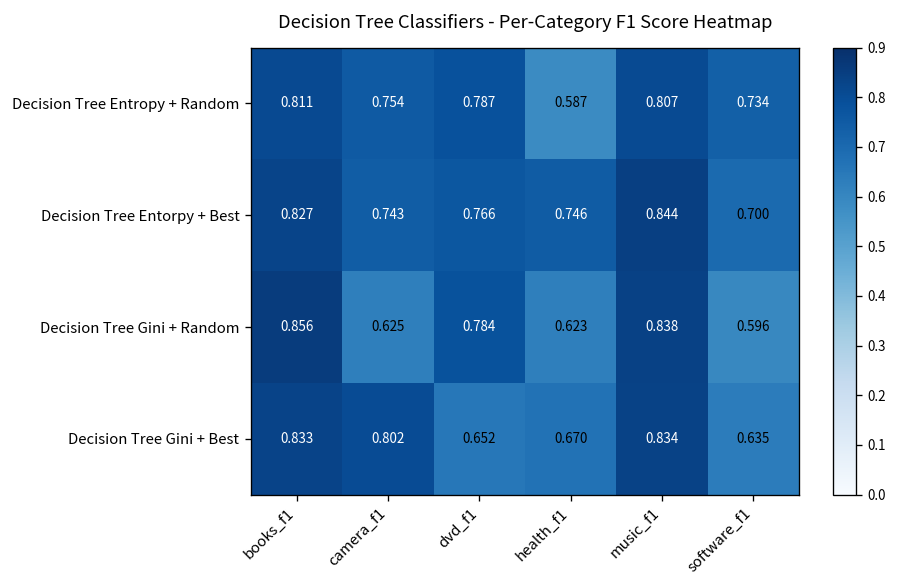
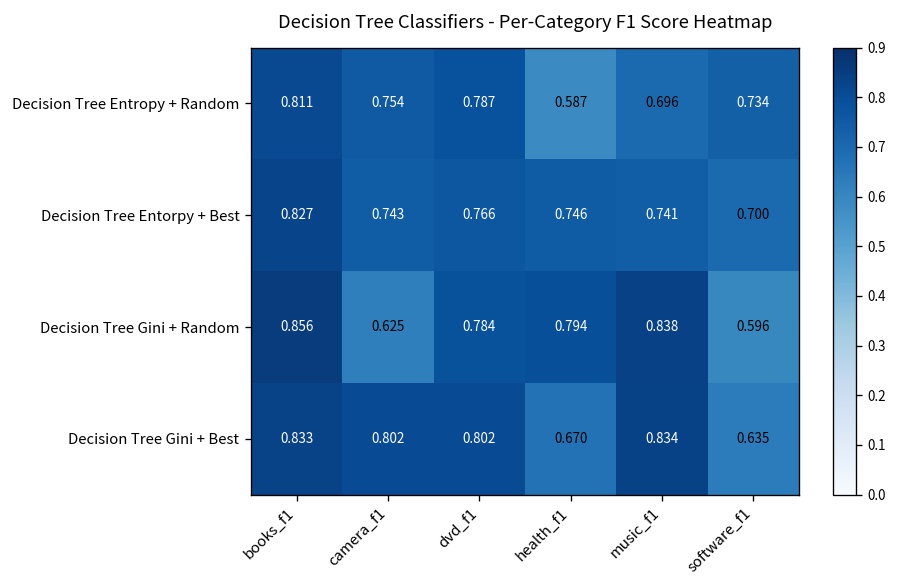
  {
    "Decision Tree Entropy + Random": {
      "books_f1": 0.811,
      "camera_f1": 0.754,
      "dvd_f1": 0.787,
      "health_f1": 0.587,
-     "music_f1": 0.807,
+     "music_f1": 0.696,
      "software_f1": 0.734
    },
    "Decision Tree Entorpy + Best": {
      "books_f1": 0.827,
      "camera_f1": 0.743,
      "dvd_f1": 0.766,
      "health_f1": 0.746,
-     "music_f1": 0.844,
+     "music_f1": 0.741,
      "software_f1": 0.700
    },
    "Decision Tree Gini + Random": {
      "books_f1": 0.856,
      "camera_f1": 0.625,
      "dvd_f1": 0.784,
-     "health_f1": 0.623,
+     "health_f1": 0.794,
      "music_f1": 0.838,
      "software_f1": 0.596
    },
    "Decision Tree Gini + Best": {
      "books_f1": 0.833,
      "camera_f1": 0.802,
-     "dvd_f1": 0.652,
+     "dvd_f1": 0.802,
      "health_f1": 0.670,
      "music_f1": 0.834,
      "software_f1": 0.635
    }
  }
